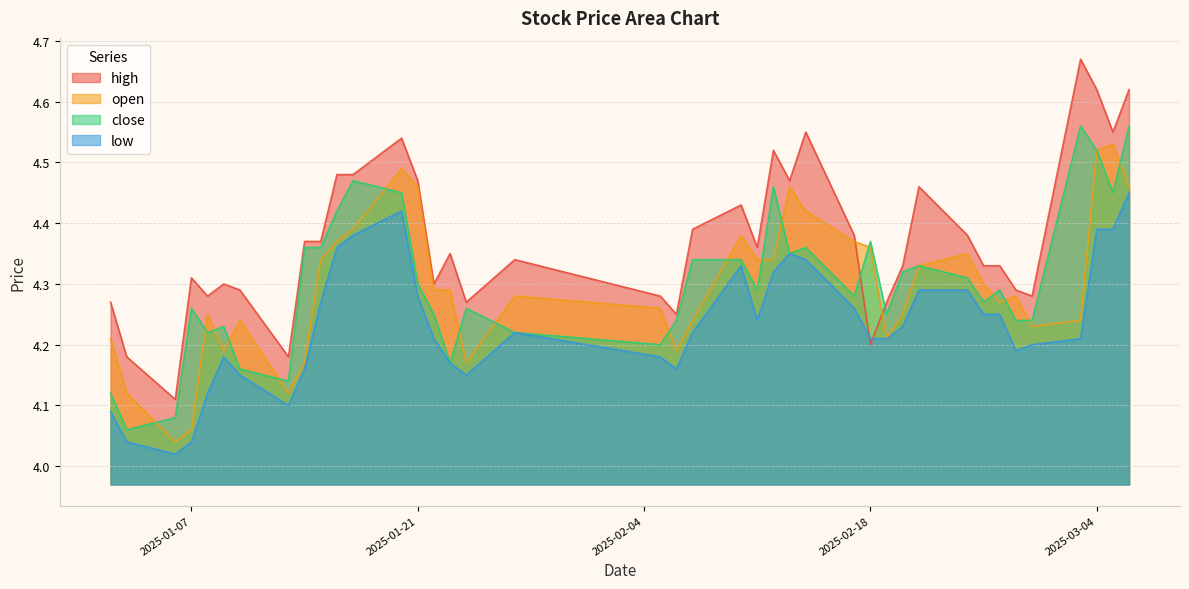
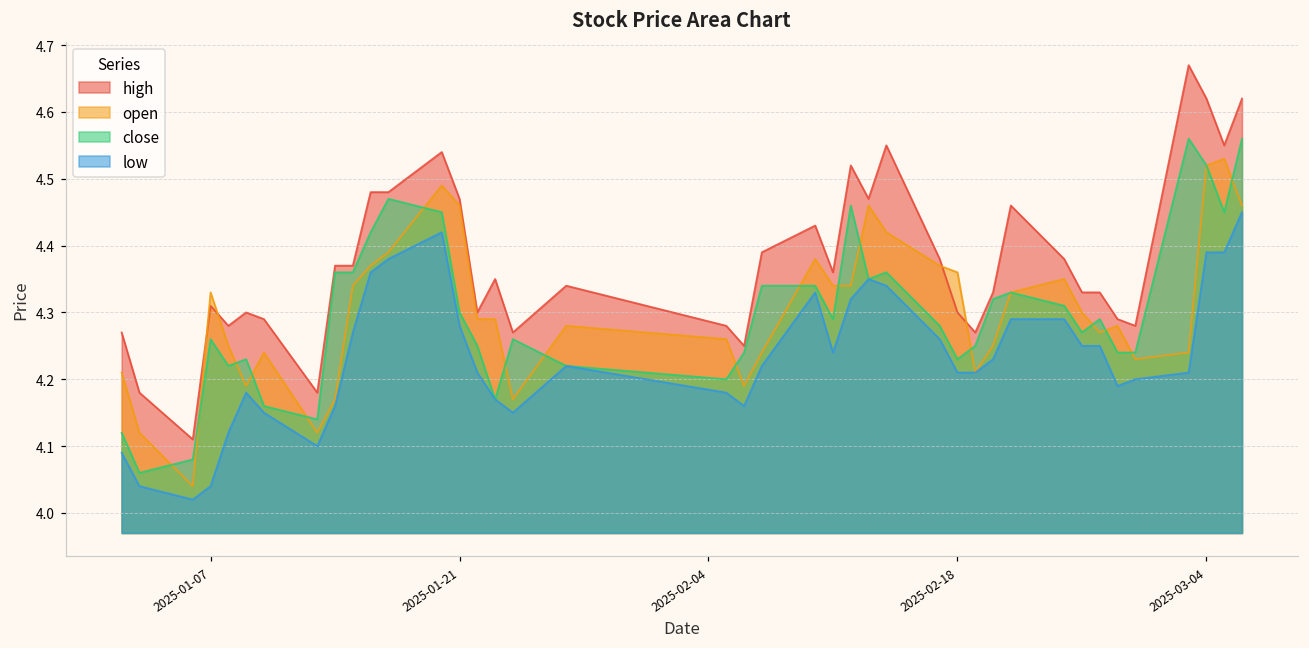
  {
    "high": {
      "2025-01-07": 4.31,
      "2025-01-21": 4.47,
-     "2025-02-18": 4.2,
+     "2025-02-18": 4.3,
      "2025-03-04": 4.62
    },
    "open": {
-     "2025-01-07": 4.06,
+     "2025-01-07": 4.33,
      "2025-01-21": 4.46,
      "2025-02-18": 4.36
    },
    "close": {
      "2025-01-07": 4.26,
      "2025-01-21": 4.30,
-     "2025-02-18": 4.37
+     "2025-02-18": 4.23
    },
    "low": {
      "2025-01-07": 4.04,
      "2025-01-21": 4.28,
      "2025-02-18": 4.21,
      "2025-03-04": 4.39
    }
  }
